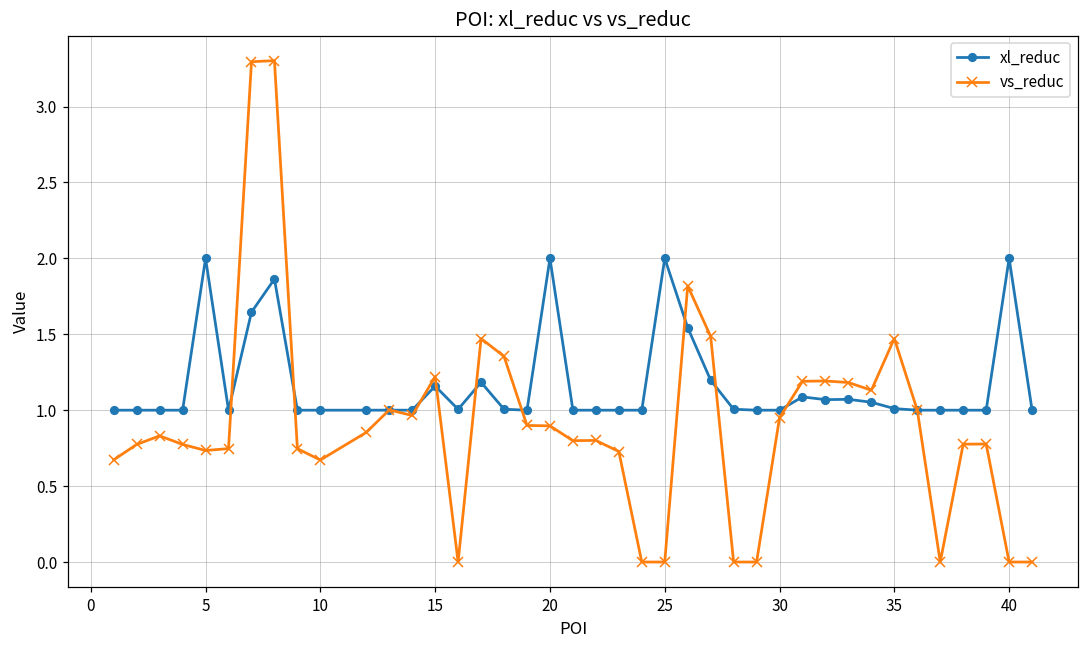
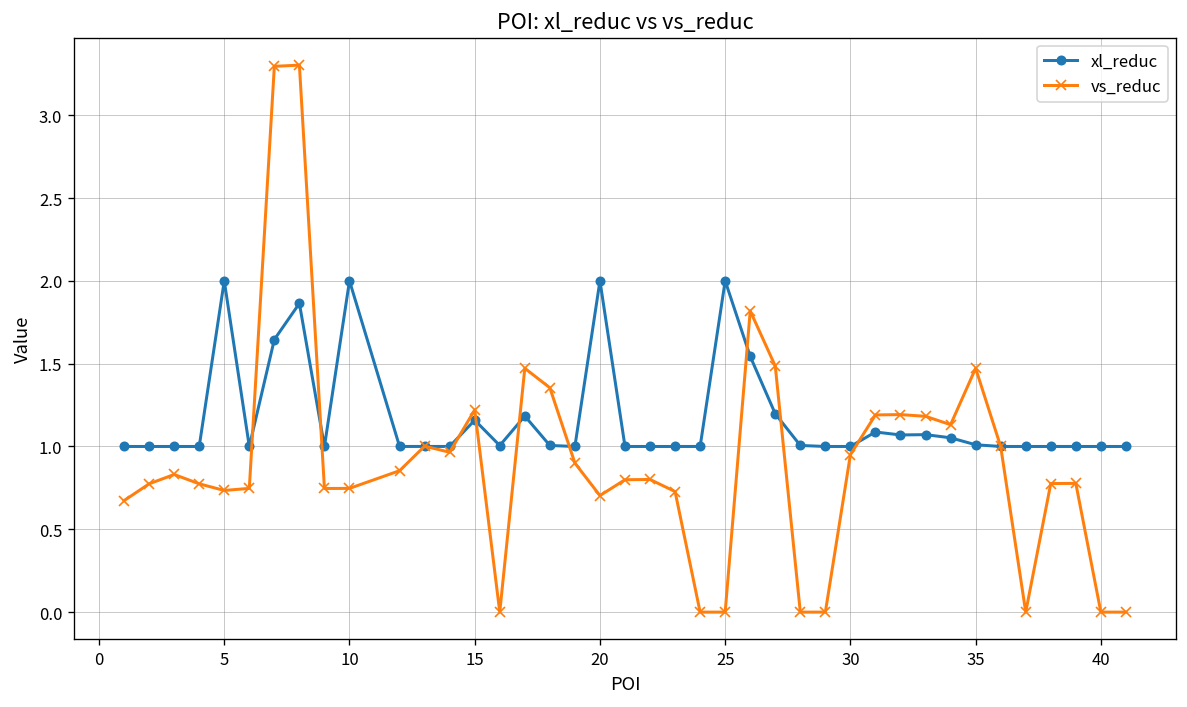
  {
    "xl_reduc": {
      "5": 2,
-     "10": 1,
+     "10": 2,
      "15": 1.16,
      "20": 2,
      "25": 2,
      "30": 1,
      "35": 1,
-     "40": 2
+     "40": 1
    },
    "vs_reduc": {
      "5": 0.73,
-     "10": 0.67,
+     "10": 0.75,
      "15": 1.22,
-     "20": 0.90,
+     "20": 0.70,
      "25": 0.00,
      "30": 0.95,
      "35": 1.47,
      "40": 0.00
    }
  }
